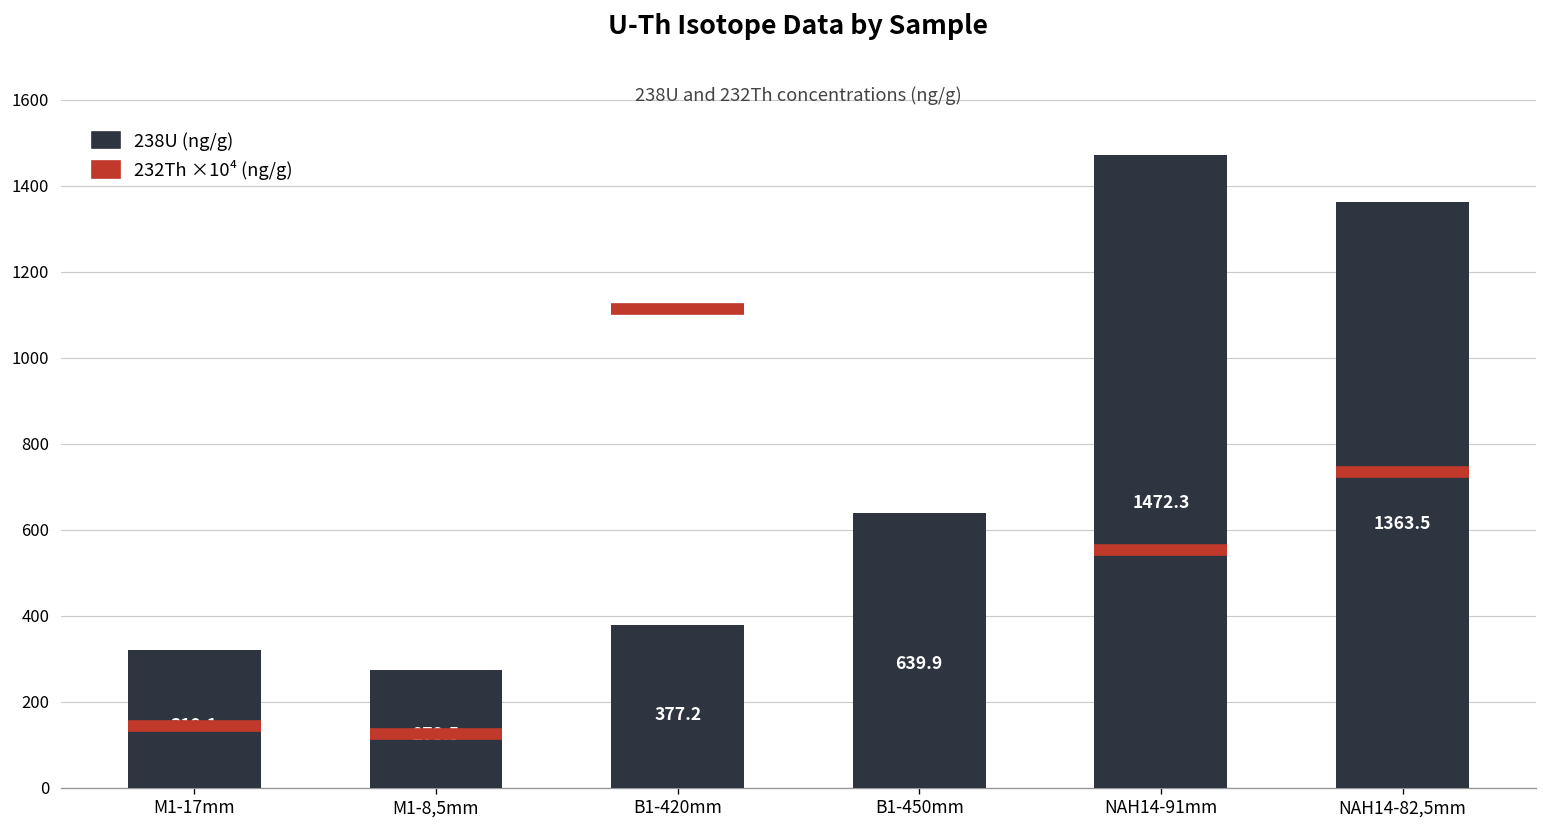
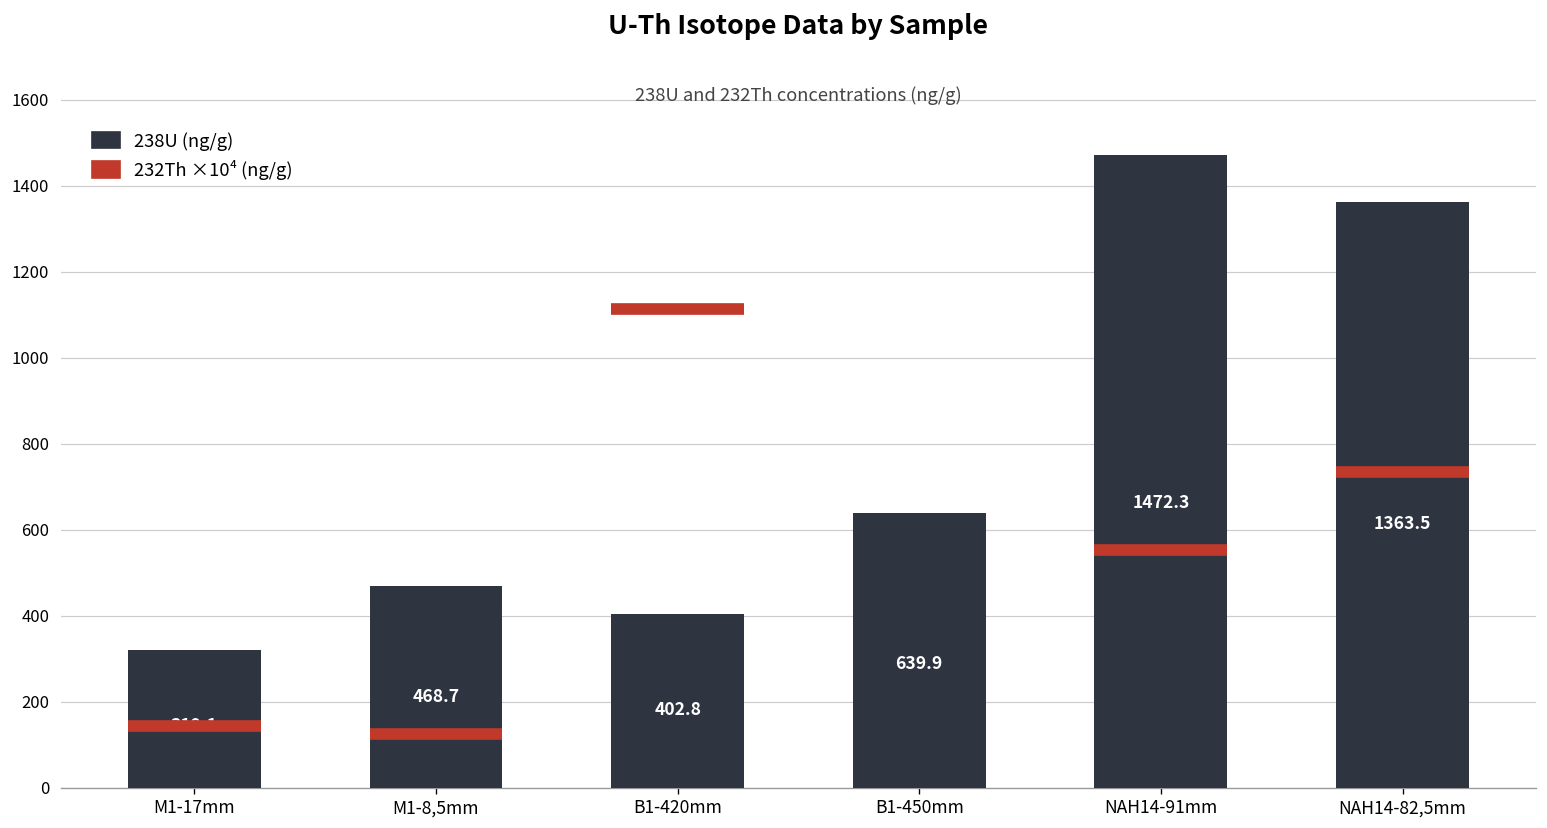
  {
    "M1-17mm": 319.1,
-   "M1-8,5mm": 273.5,
-   "B1-420mm": 377.2,
+   "M1-8,5mm": 468.7,
+   "B1-420mm": 402.8,
    "B1-450mm": 639.9,
    "NAH14-91mm": 1472.3,
    "NAH14-82,5mm": 1363.5
  }
